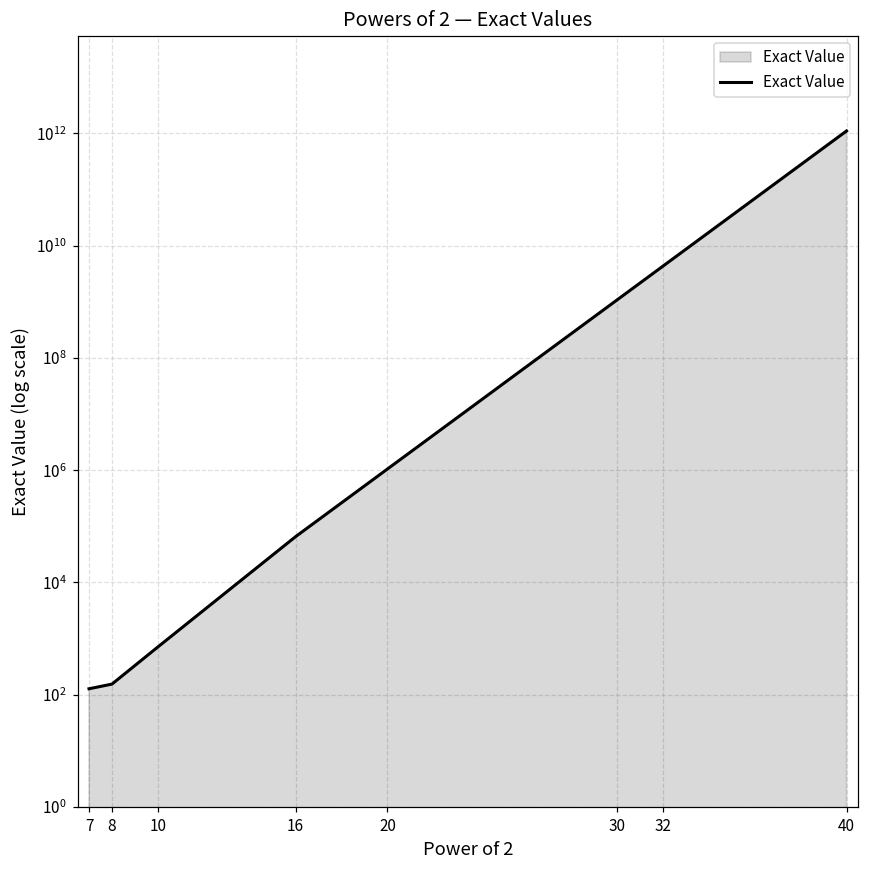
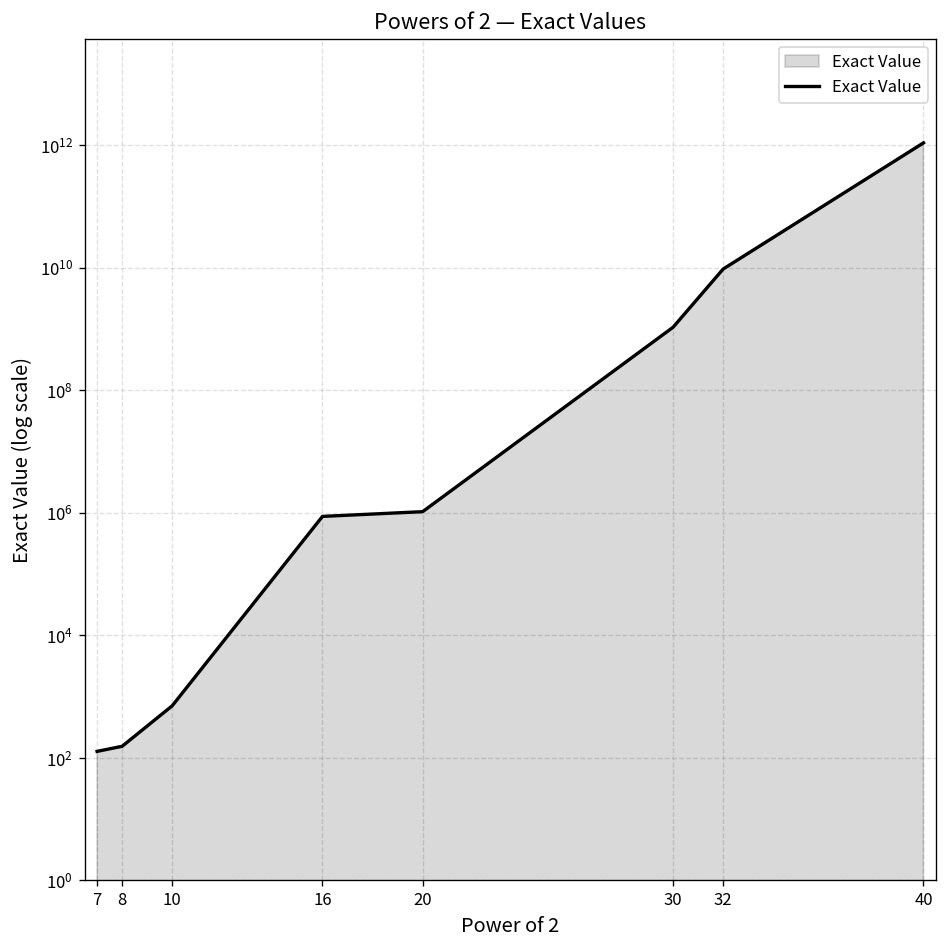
  {
    "7": 130,
    "8": 160,
    "10": 700,
-   "16": 70000,
+   "16": 900000,
    "20": 1000000,
    "30": 1100000000,
-   "32": 4000000000,
+   "32": 10000000000,
    "40": 1100000000000
  }
